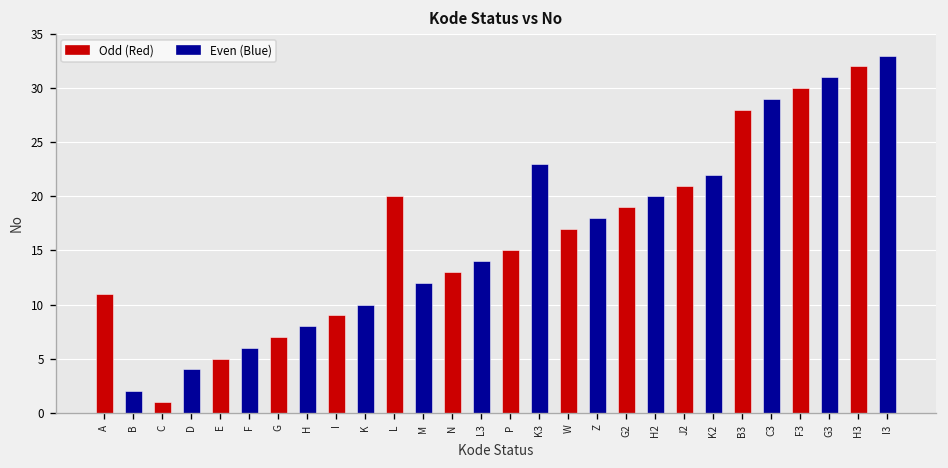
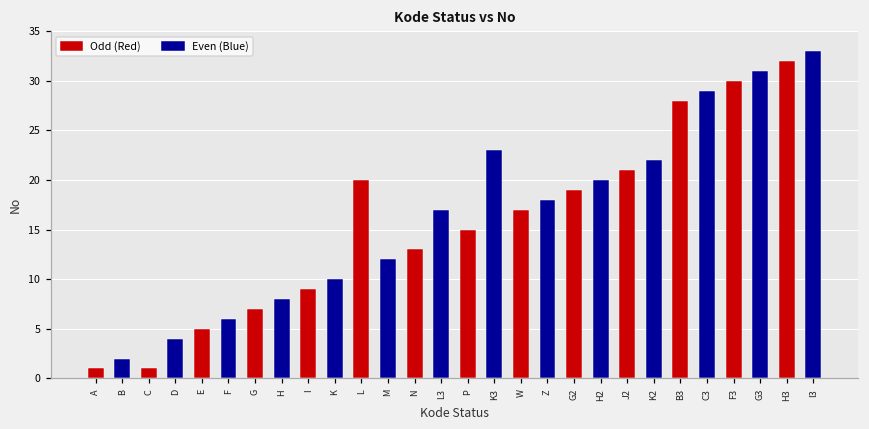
  {
-   "A": 11,
+   "A": 1,
    "B": 2,
    "C": 1,
    "D": 4,
    "E": 5,
    "F": 6,
    "G": 7,
    "H": 8,
    "I": 9,
    "K": 10,
    "L": 20,
    "M": 12,
    "N": 13,
-   "L3": 14,
+   "L3": 17,
    "P": 15,
    "K3": 23,
    "W": 17,
    "Z": 18,
    "G2": 19,
    "H2": 20,
    "J2": 21,
    "K2": 22,
    "B3": 28,
    "C3": 29,
    "F3": 30,
    "G3": 31,
    "H3": 32,
    "I3": 33
  }
